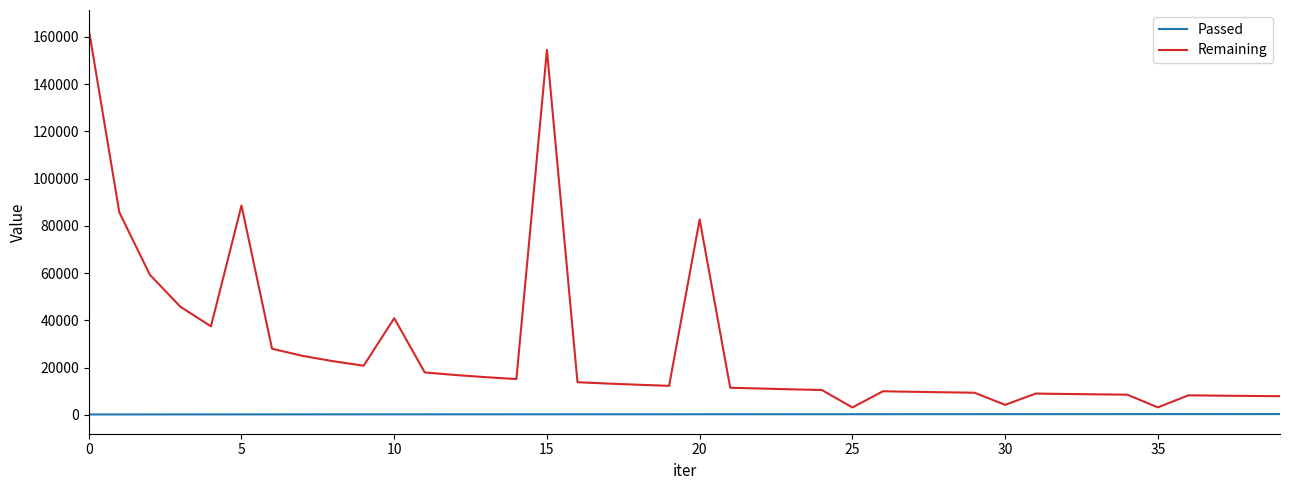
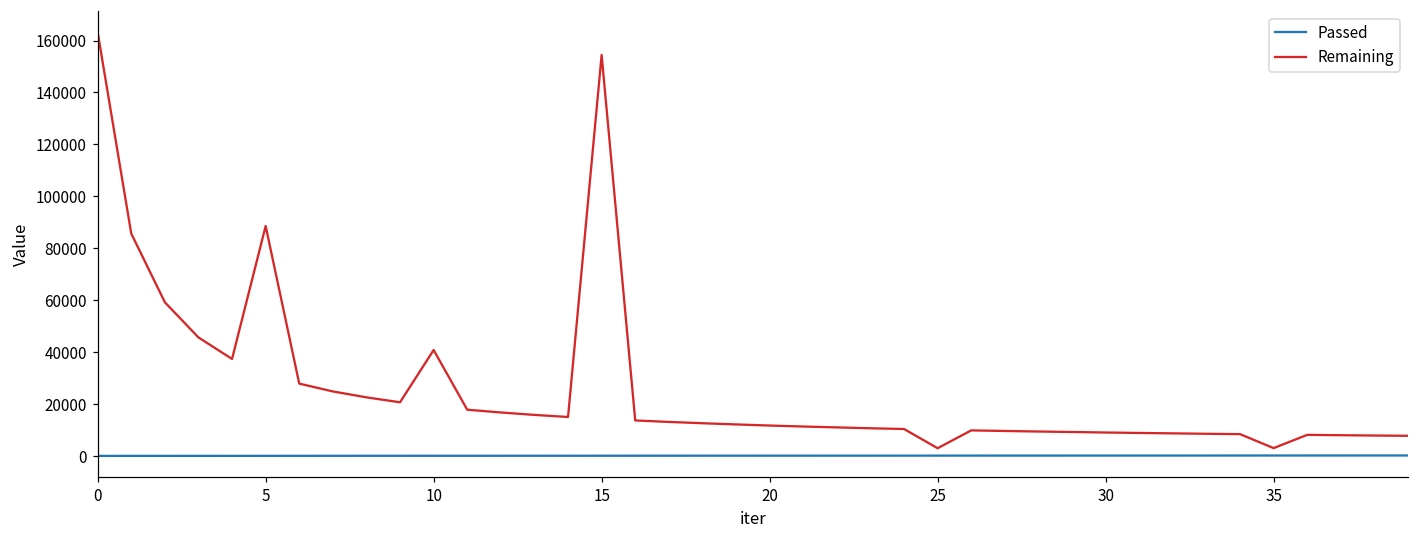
  {
    "Passed": {
      "0": 0,
      "5": 0,
      "10": 0,
      "15": 0,
      "20": 0,
      "25": 0,
      "30": 0,
      "35": 0
    },
    "Remaining": {
      "0": 163000,
      "5": 89000,
      "10": 41000,
      "15": 154000,
-     "20": 83000,
+     "20": 12000,
      "25": 3000,
-     "30": 4000,
+     "30": 9000,
      "35": 3000
    }
  }
